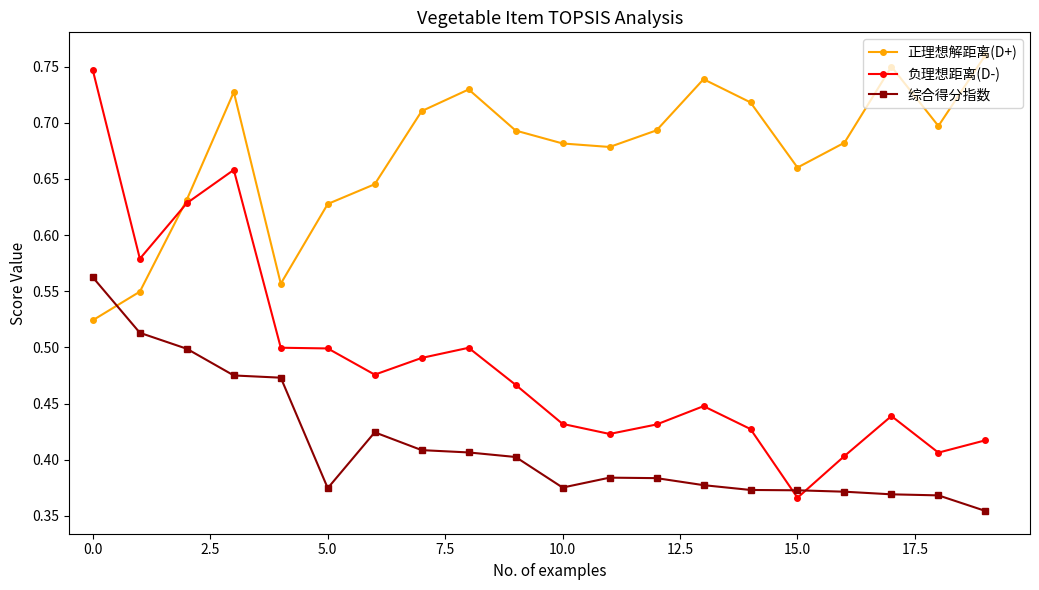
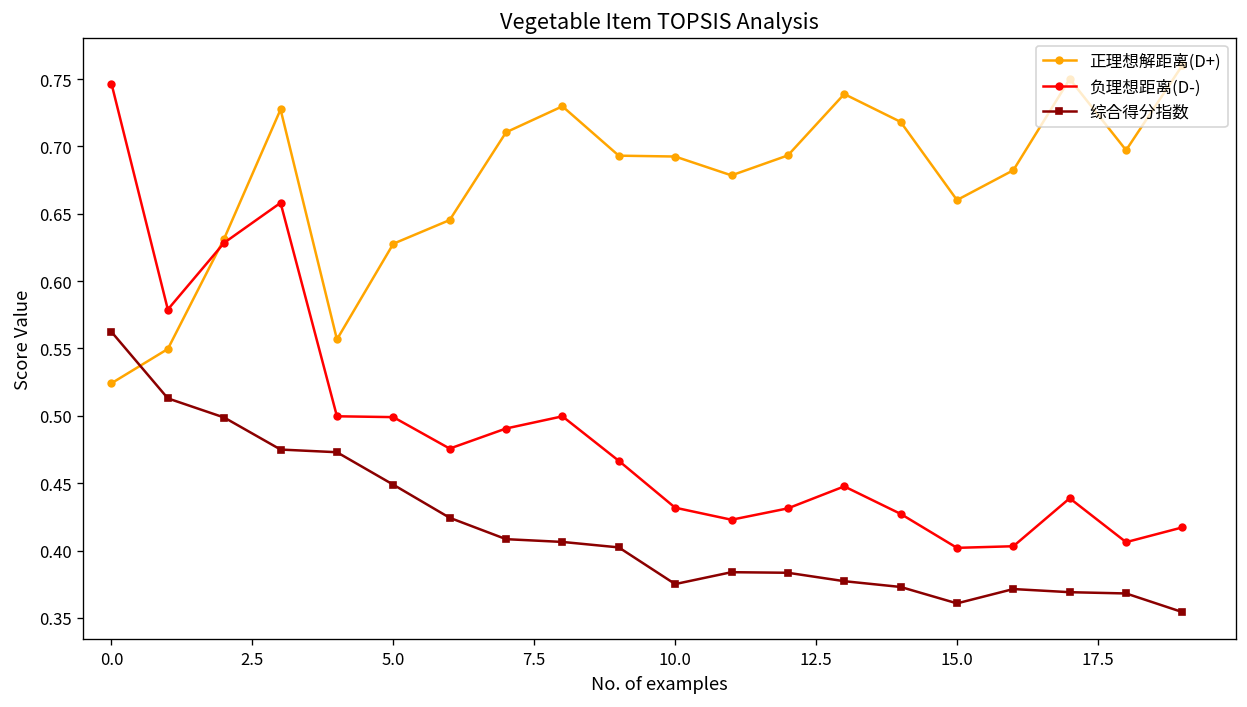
  {
    "正理想解距离(D+)": {
      "0.0": 0.524,
      "5.0": 0.628,
-     "10.0": 0.682,
+     "10.0": 0.692,
      "15.0": 0.660
    },
    "负理想距离(D-)": {
      "0.0": 0.747,
      "5.0": 0.499,
      "10.0": 0.432,
-     "15.0": 0.366
+     "15.0": 0.402
    },
    "综合得分指数": {
      "0.0": 0.562,
-     "5.0": 0.375,
+     "5.0": 0.449,
      "10.0": 0.375,
-     "15.0": 0.373
+     "15.0": 0.361
    }
  }
